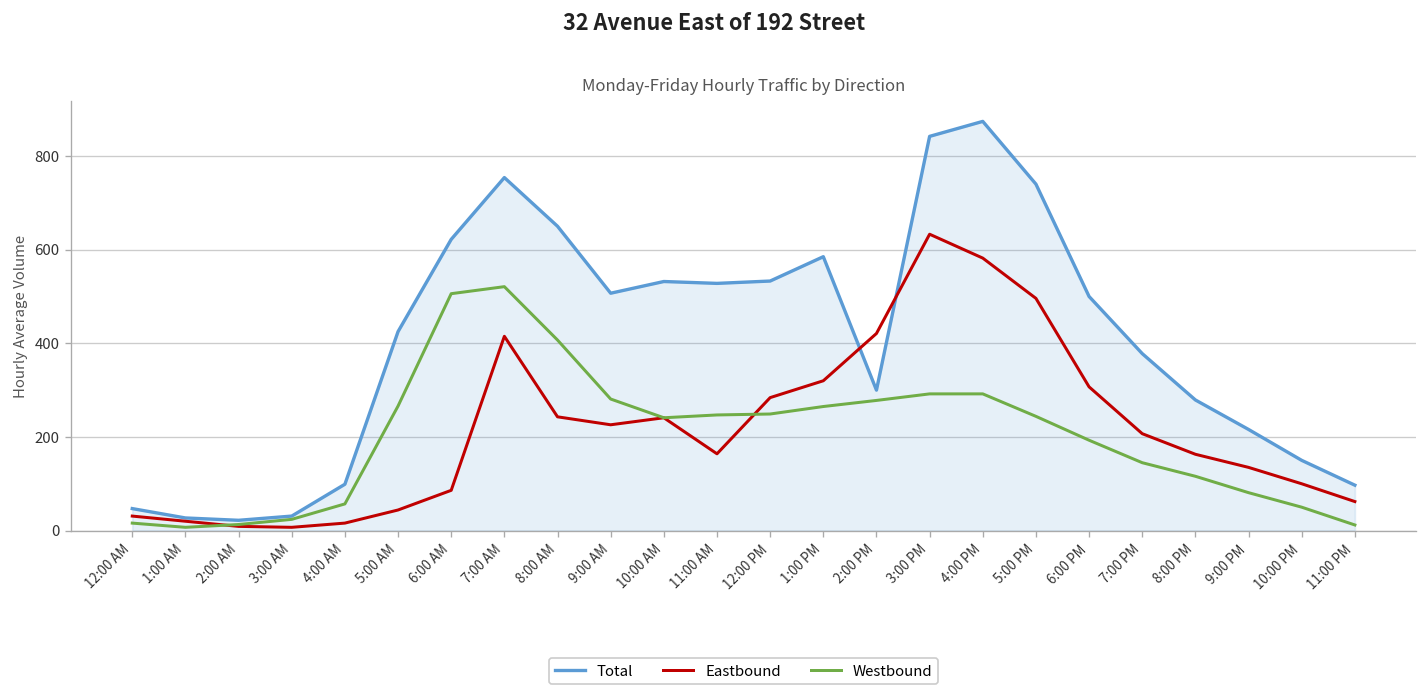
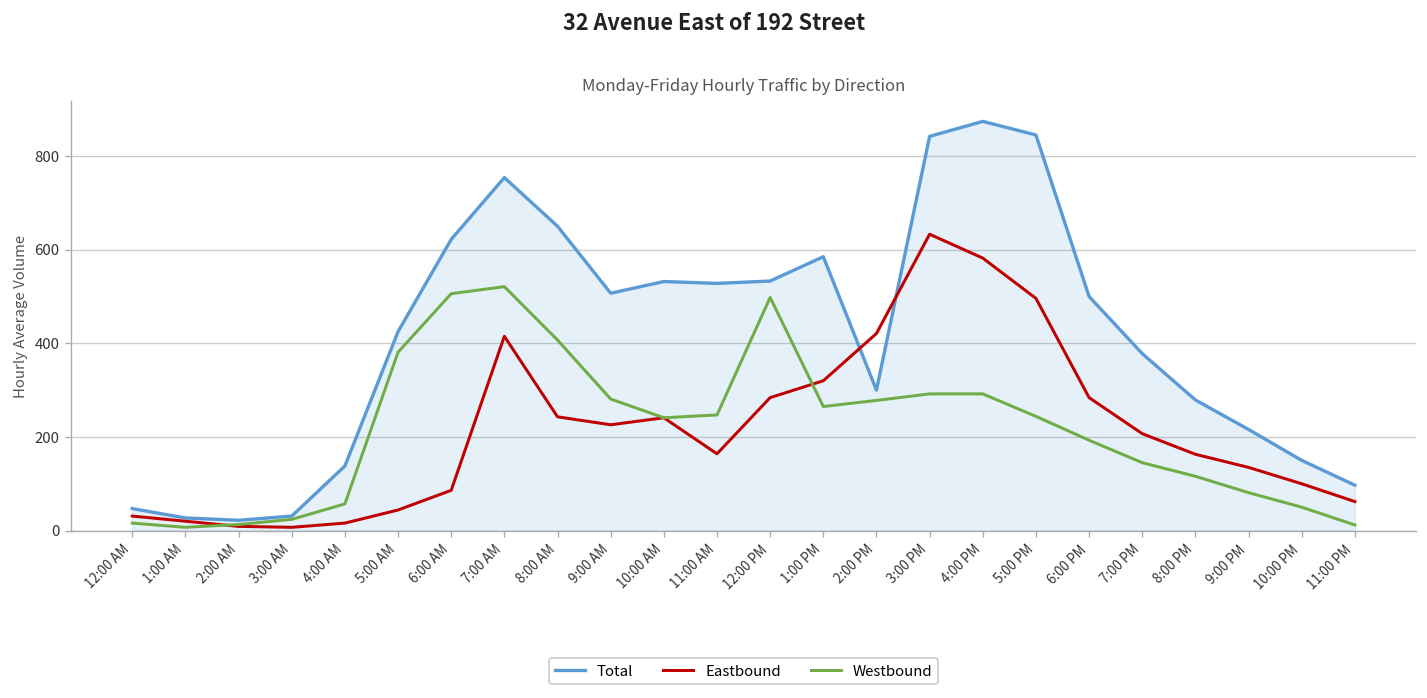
  {
    "Total": {
      "12:00 AM": 50,
      "1:00 AM": 30,
      "2:00 AM": 20,
      "3:00 AM": 30,
-     "4:00 AM": 100,
+     "4:00 AM": 140,
      "5:00 AM": 430,
      "6:00 AM": 620,
      "7:00 AM": 750,
      "8:00 AM": 650,
      "9:00 AM": 510,
      "10:00 AM": 530,
      "11:00 AM": 530,
      "12:00 PM": 530,
      "1:00 PM": 590,
      "2:00 PM": 300,
      "3:00 PM": 840,
      "4:00 PM": 870,
-     "5:00 PM": 740,
+     "5:00 PM": 850,
      "6:00 PM": 500,
      "7:00 PM": 380,
      "8:00 PM": 280,
      "9:00 PM": 220,
      "10:00 PM": 150,
      "11:00 PM": 100
    },
    "Eastbound": {
      "12:00 AM": 30,
      "1:00 AM": 20,
      "3:00 AM": 10,
      "4:00 AM": 20,
      "5:00 AM": 40,
      "6:00 AM": 90,
      "7:00 AM": 420,
      "8:00 AM": 240,
      "9:00 AM": 230,
      "11:00 AM": 160,
      "12:00 PM": 280,
      "1:00 PM": 320,
      "2:00 PM": 420,
      "3:00 PM": 630,
      "4:00 PM": 580,
      "5:00 PM": 500,
-     "6:00 PM": 310,
+     "6:00 PM": 280,
      "7:00 PM": 210,
      "8:00 PM": 160,
      "9:00 PM": 140,
      "10:00 PM": 100,
      "11:00 PM": 60
    },
    "Westbound": {
      "12:00 AM": 20,
      "1:00 AM": 10,
      "3:00 AM": 20,
      "4:00 AM": 60,
-     "5:00 AM": 270,
+     "5:00 AM": 380,
      "6:00 AM": 510,
      "7:00 AM": 520,
      "8:00 AM": 410,
      "9:00 AM": 280,
      "11:00 AM": 250,
-     "12:00 PM": 250,
+     "12:00 PM": 500,
      "1:00 PM": 270,
      "2:00 PM": 280,
      "3:00 PM": 290,
      "4:00 PM": 290,
      "5:00 PM": 240,
      "6:00 PM": 190,
      "7:00 PM": 150,
      "8:00 PM": 120,
      "9:00 PM": 80,
      "10:00 PM": 50,
      "11:00 PM": 10
    }
  }
